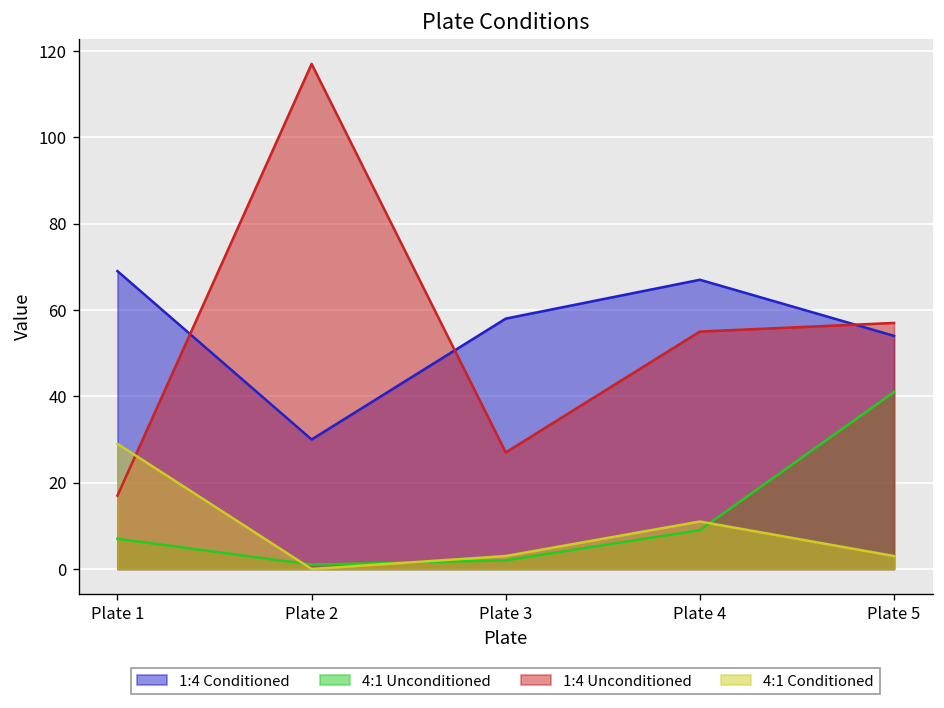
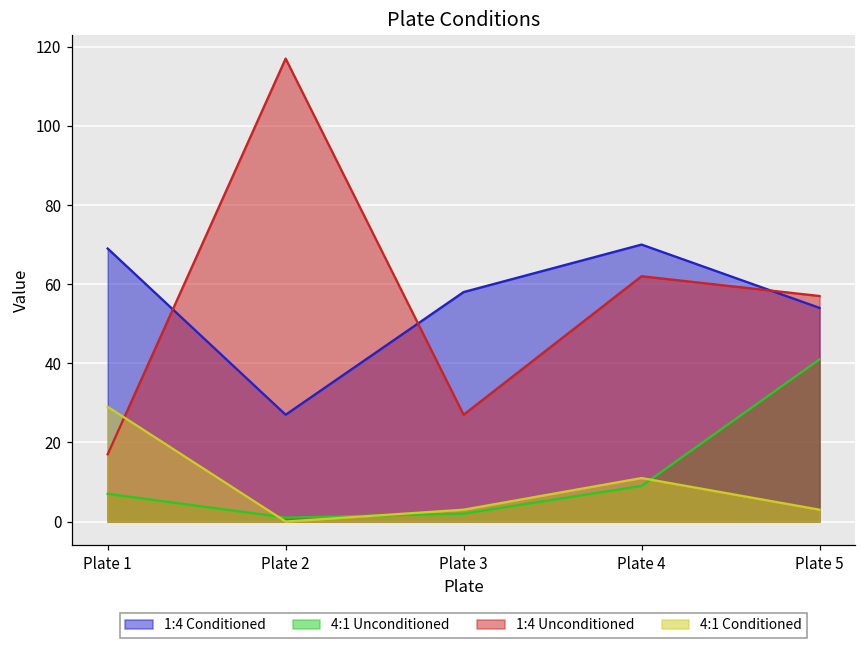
  {
    "1:4 Conditioned": {
      "Plate 1": 69,
-     "Plate 2": 30,
+     "Plate 2": 27,
      "Plate 3": 58,
-     "Plate 4": 67,
+     "Plate 4": 70,
      "Plate 5": 54
    },
    "4:1 Unconditioned": {
      "Plate 1": 7,
      "Plate 2": 1,
      "Plate 3": 2,
      "Plate 4": 9,
      "Plate 5": 41
    },
    "1:4 Unconditioned": {
      "Plate 1": 17,
      "Plate 2": 117,
      "Plate 3": 27,
-     "Plate 4": 55,
+     "Plate 4": 62,
      "Plate 5": 57
    },
    "4:1 Conditioned": {
      "Plate 1": 29,
      "Plate 2": 0,
      "Plate 3": 3,
      "Plate 4": 11,
      "Plate 5": 3
    }
  }
